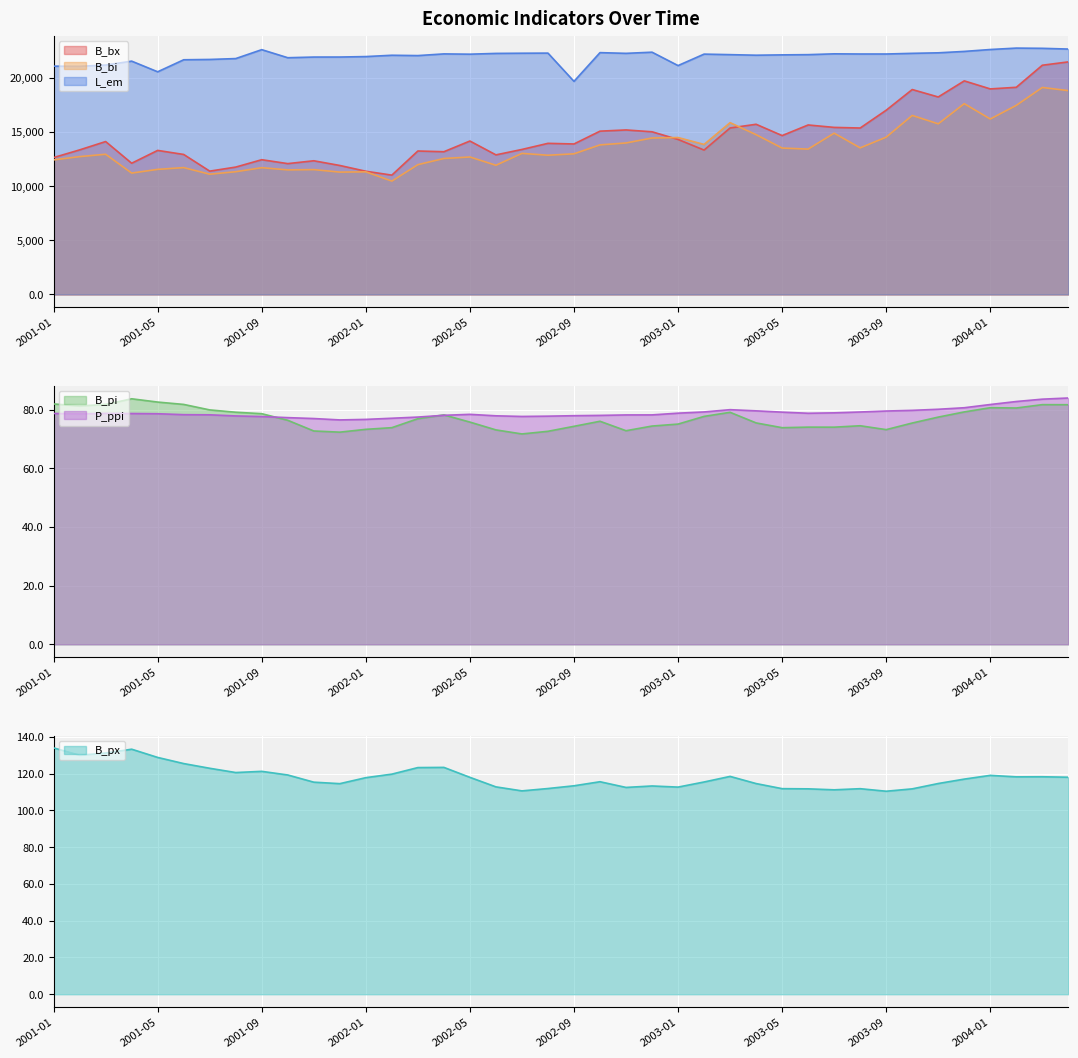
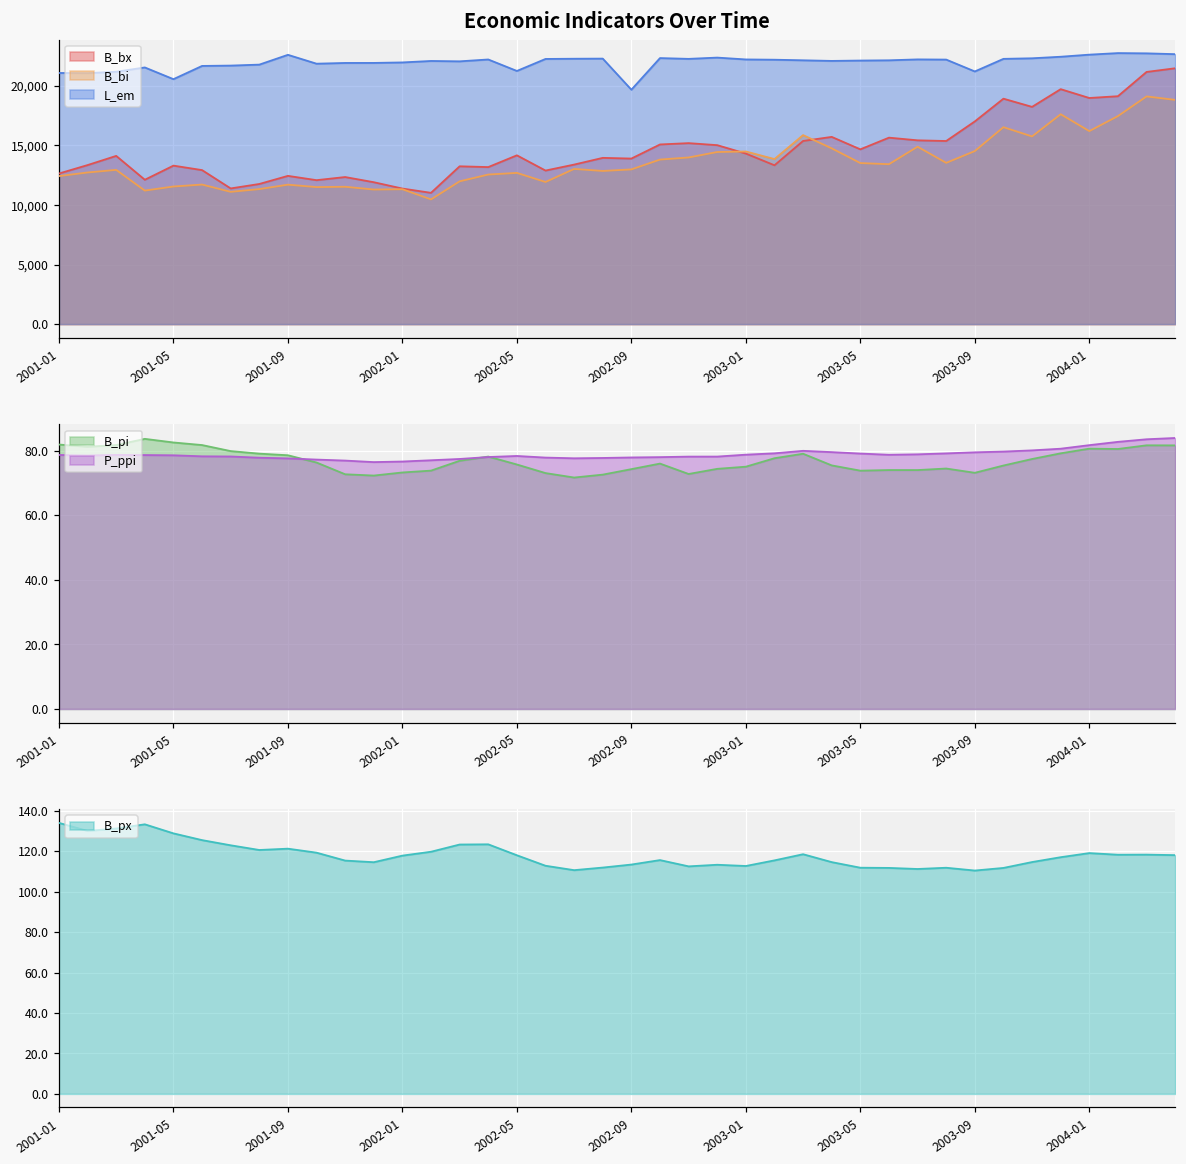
  {
    "Economic Indicators Over Time": {
      "L_em": {
        "2001-01": "21,100",
        "2001-05": "20,600",
        "2001-09": "22,600",
        "2002-01": "22,000",
-       "2002-05": "22,200",
+       "2002-05": "21,300",
        "2002-09": "19,700",
-       "2003-01": "21,100",
+       "2003-01": "22,200",
        "2003-05": "22,100",
-       "2003-09": "22,200",
+       "2003-09": "21,200",
        "2004-01": "22,600"
      }
    }
  }
